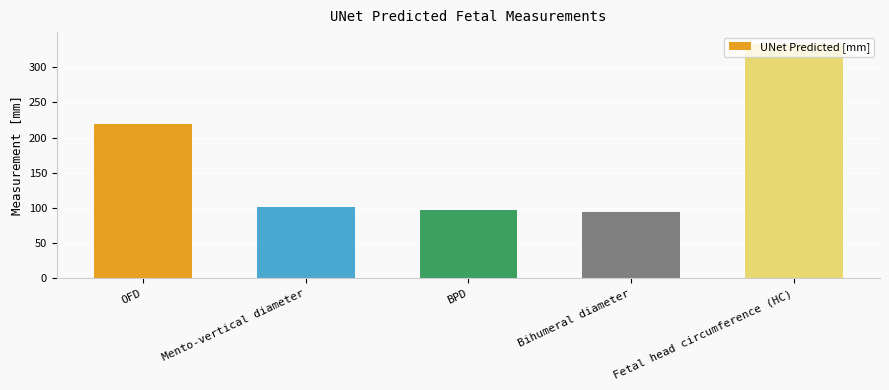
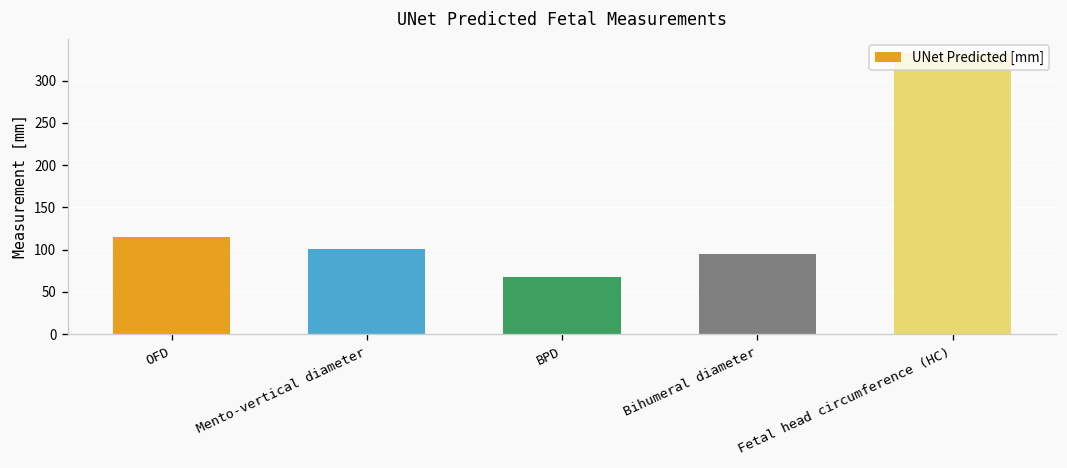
  {
-   "OFD": 220,
+   "OFD": 110,
    "Mento-vertical diameter": 100,
-   "BPD": 100,
+   "BPD": 70,
    "Bihumeral diameter": 90
  }
